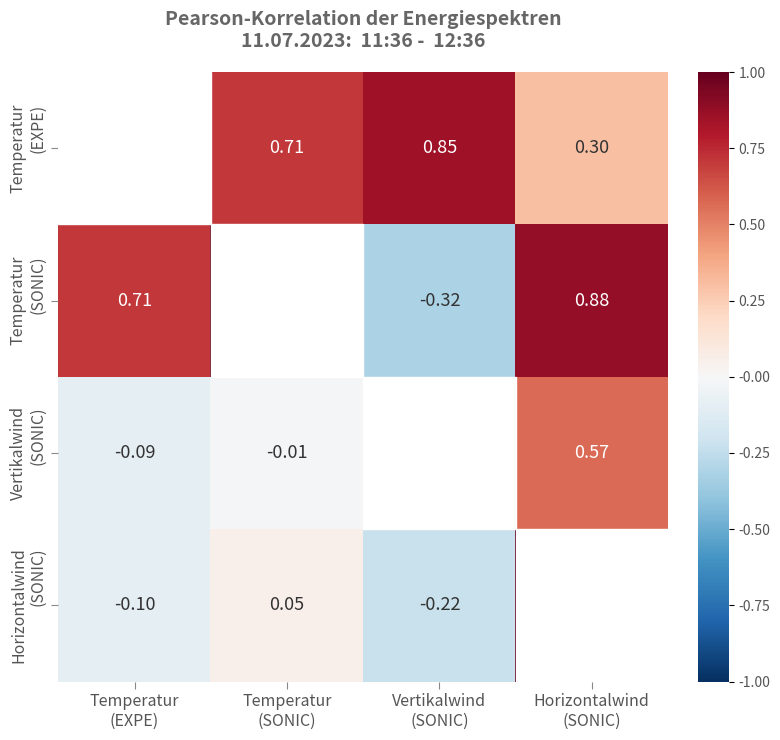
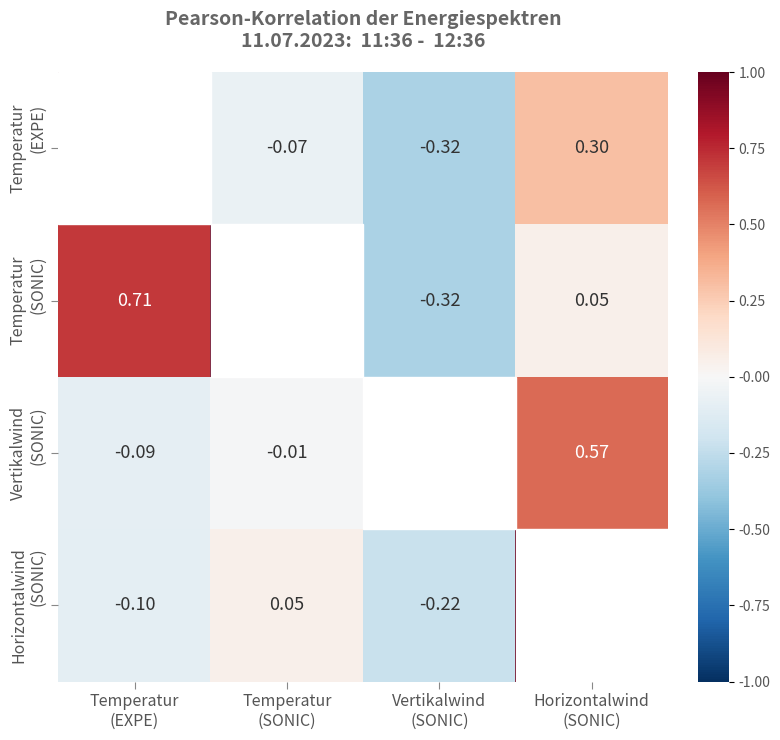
  {
    "Temperatur (EXPE)": {
-     "Temperatur (SONIC)": 0.71,
-     "Vertikalwind (SONIC)": 0.85,
+     "Temperatur (SONIC)": -0.07,
+     "Vertikalwind (SONIC)": -0.32,
      "Horizontalwind (SONIC)": 0.30
    },
    "Temperatur (SONIC)": {
      "Temperatur (EXPE)": 0.71,
      "Vertikalwind (SONIC)": -0.32,
-     "Horizontalwind (SONIC)": 0.88
+     "Horizontalwind (SONIC)": 0.05
    },
    "Vertikalwind (SONIC)": {
      "Temperatur (EXPE)": -0.09,
      "Temperatur (SONIC)": -0.01,
      "Horizontalwind (SONIC)": 0.57
    },
    "Horizontalwind (SONIC)": {
      "Temperatur (EXPE)": -0.10,
      "Temperatur (SONIC)": 0.05,
      "Vertikalwind (SONIC)": -0.22
    }
  }
